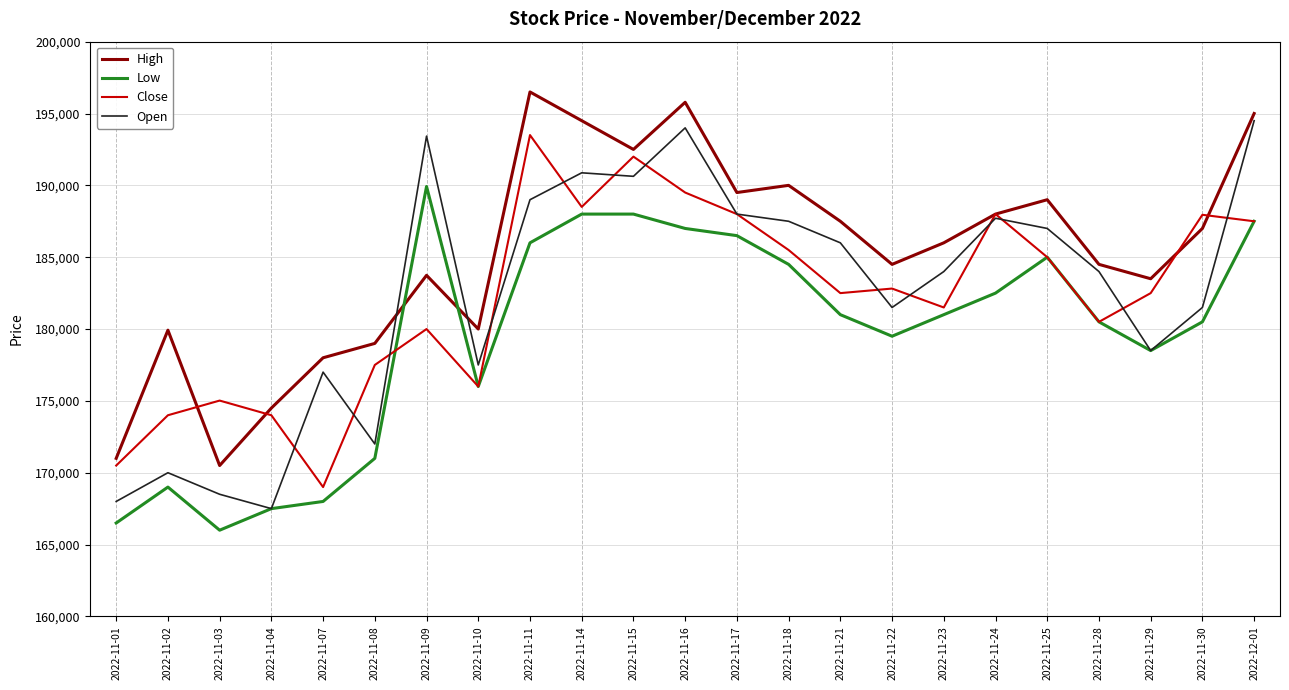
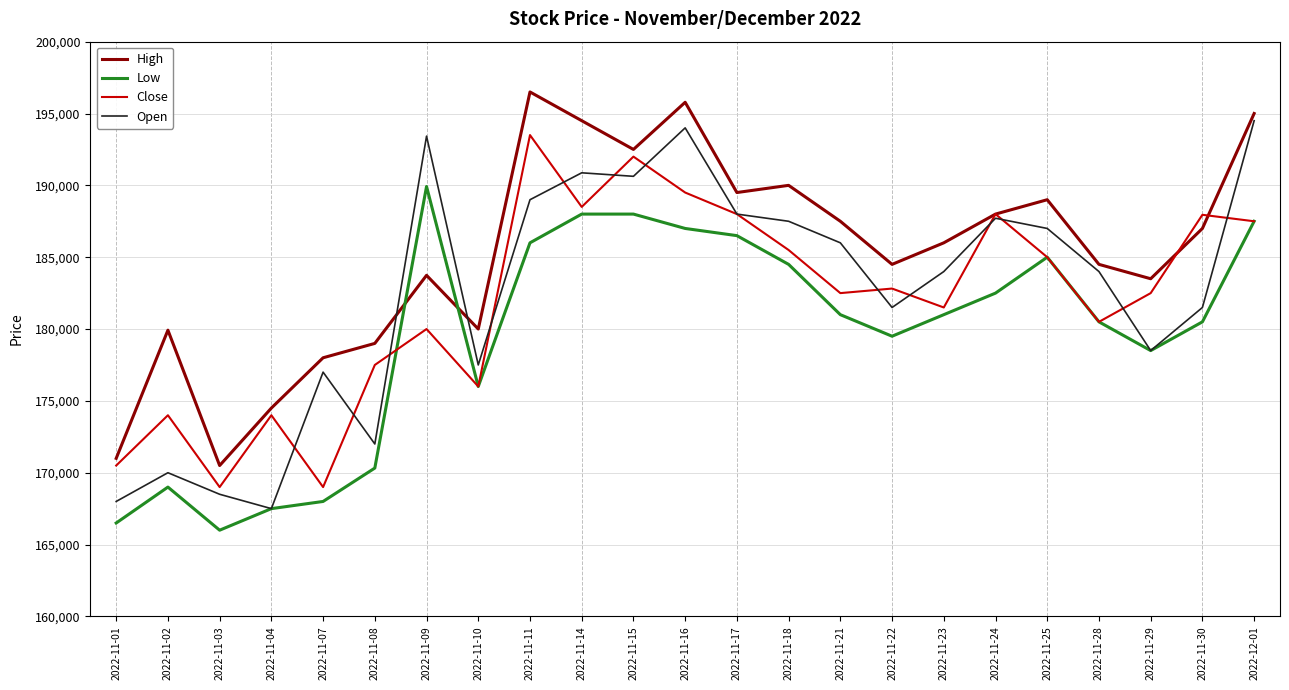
  {
    "High": {
      "2022-11-01": "171,000",
      "2022-11-02": "179,900",
      "2022-11-03": "170,500",
      "2022-11-04": "174,500",
      "2022-11-07": "178,000",
      "2022-11-08": "179,000",
      "2022-11-09": "183,700",
      "2022-11-10": "180,000",
      "2022-11-11": "196,500",
      "2022-11-14": "194,500",
      "2022-11-15": "192,500",
      "2022-11-16": "195,800",
      "2022-11-17": "189,500",
      "2022-11-18": "190,000",
      "2022-11-21": "187,500",
      "2022-11-22": "184,500",
      "2022-11-23": "186,000",
      "2022-11-25": "189,000",
      "2022-11-28": "184,500",
      "2022-11-29": "183,500",
      "2022-11-30": "187,000",
      "2022-12-01": "195,000"
    },
    "Low": {
      "2022-11-01": "166,500",
      "2022-11-02": "169,000",
      "2022-11-03": "166,000",
      "2022-11-07": "168,000",
-     "2022-11-08": "171,000",
+     "2022-11-08": "170,300",
      "2022-11-09": "189,900",
      "2022-11-11": "186,000",
      "2022-11-14": "188,000",
      "2022-11-15": "188,000",
      "2022-11-16": "187,000",
      "2022-11-17": "186,500",
      "2022-11-18": "184,500",
      "2022-11-21": "181,000",
      "2022-11-22": "179,500",
      "2022-11-23": "181,000",
      "2022-11-24": "182,500",
      "2022-11-30": "180,500"
    },
    "Close": {
      "2022-11-01": "170,500",
      "2022-11-02": "174,000",
-     "2022-11-03": "175,000",
+     "2022-11-03": "169,000",
      "2022-11-04": "174,000",
      "2022-11-07": "169,000",
      "2022-11-08": "177,500",
      "2022-11-09": "180,000",
      "2022-11-11": "193,500",
      "2022-11-14": "188,500",
      "2022-11-15": "192,000",
      "2022-11-16": "189,500",
      "2022-11-18": "185,500",
      "2022-11-21": "182,500",
      "2022-11-22": "182,800",
      "2022-11-23": "181,500",
      "2022-11-29": "182,500",
      "2022-11-30": "188,000"
    },
    "Open": {
      "2022-11-01": "168,000",
      "2022-11-02": "170,000",
      "2022-11-03": "168,500",
      "2022-11-07": "177,000",
      "2022-11-08": "172,000",
      "2022-11-09": "193,400",
      "2022-11-10": "177,500",
      "2022-11-11": "189,000",
      "2022-11-14": "190,900",
      "2022-11-15": "190,600",
      "2022-11-16": "194,000",
      "2022-11-18": "187,500",
      "2022-11-21": "186,000",
      "2022-11-22": "181,500",
      "2022-11-23": "184,000",
      "2022-11-24": "187,700",
      "2022-11-25": "187,000",
      "2022-11-28": "184,000",
      "2022-11-30": "181,500",
      "2022-12-01": "194,500"
    }
  }
